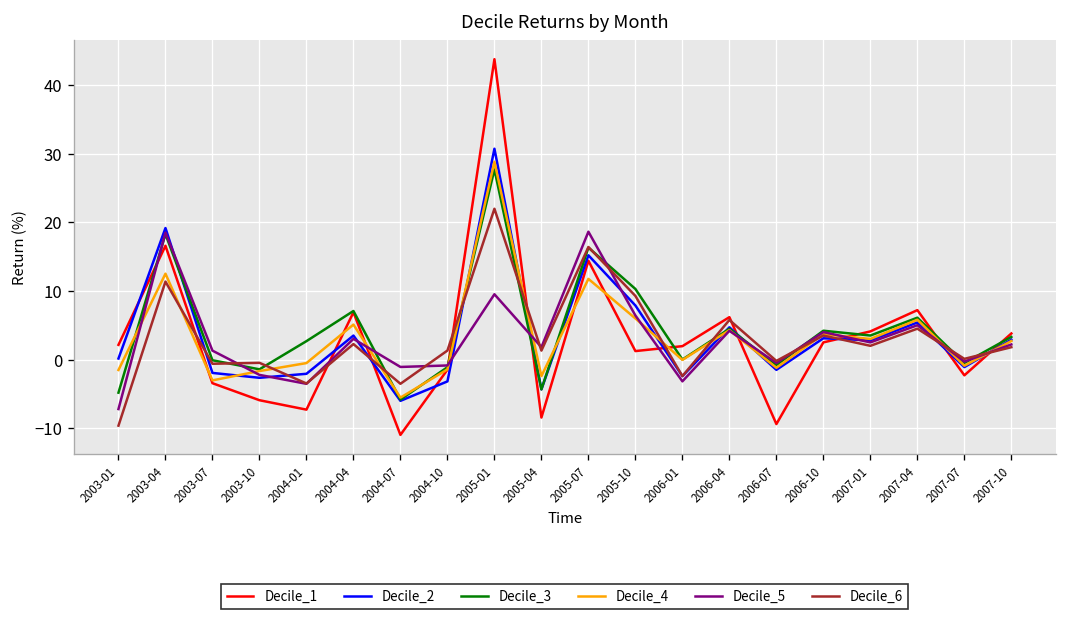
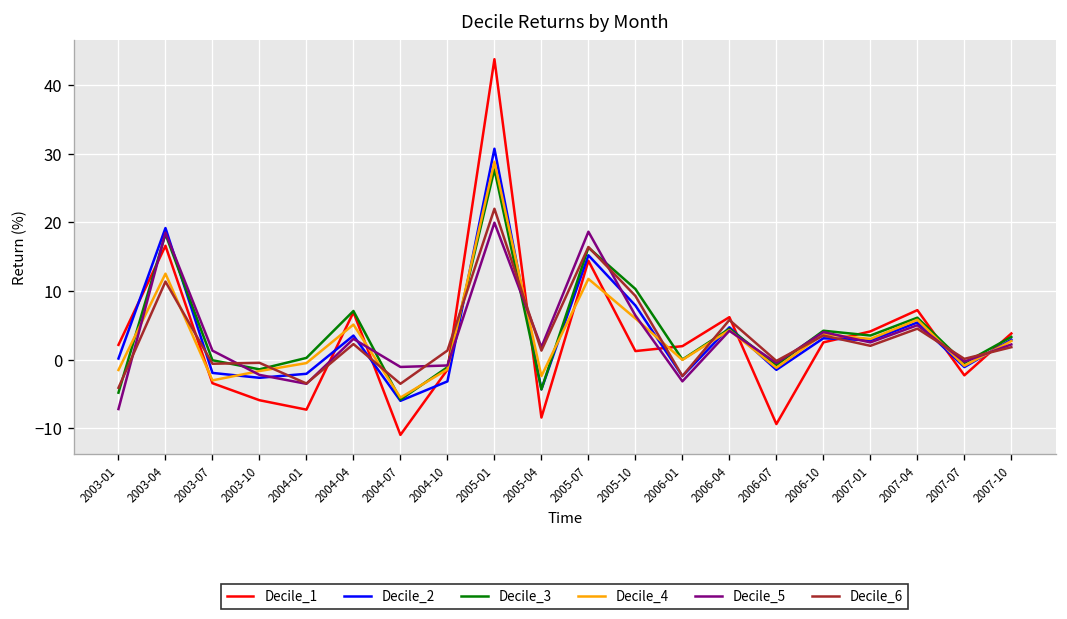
  {
    "Decile_1": {
      "2003-01": 2,
      "2003-04": 17,
      "2003-10": -6,
      "2004-01": -7,
      "2004-07": -11,
      "2005-01": 44,
      "2005-04": -8,
      "2005-07": 14,
      "2005-10": 1,
      "2006-01": 2,
      "2006-07": -9,
      "2006-10": 3,
      "2007-01": 4,
      "2007-04": 7,
      "2007-07": -2,
      "2007-10": 4
    },
    "Decile_2": {
      "2003-01": 0,
      "2003-04": 19,
      "2003-07": -2,
      "2004-01": -2,
      "2004-04": 3,
      "2004-10": -3,
      "2005-01": 31,
      "2005-07": 15,
      "2005-10": 8
    },
    "Decile_3": {
      "2003-01": -5,
      "2003-07": 0,
-     "2004-01": 3,
+     "2004-01": 0,
      "2005-01": 28,
      "2005-10": 10,
      "2007-01": 4
    },
    "Decile_4": {
      "2003-01": -2,
      "2003-04": 13,
      "2004-01": -1,
      "2004-04": 5,
      "2005-01": 29,
      "2005-04": -2,
      "2005-07": 12
    },
    "Decile_5": {
      "2003-01": -7,
      "2003-07": 1,
      "2004-04": 3,
      "2004-07": -1,
-     "2005-01": 10,
+     "2005-01": 20,
      "2005-04": 2,
      "2005-07": 19,
      "2006-01": -3
    },
    "Decile_6": {
-     "2003-01": -10,
+     "2003-01": -4,
      "2003-04": 11,
      "2003-07": -1,
      "2003-10": 0,
      "2004-04": 2,
      "2004-07": -4,
      "2004-10": 1,
      "2005-01": 22,
      "2005-04": 1,
      "2005-10": 9,
      "2007-01": 2,
      "2007-04": 5
    }
  }
